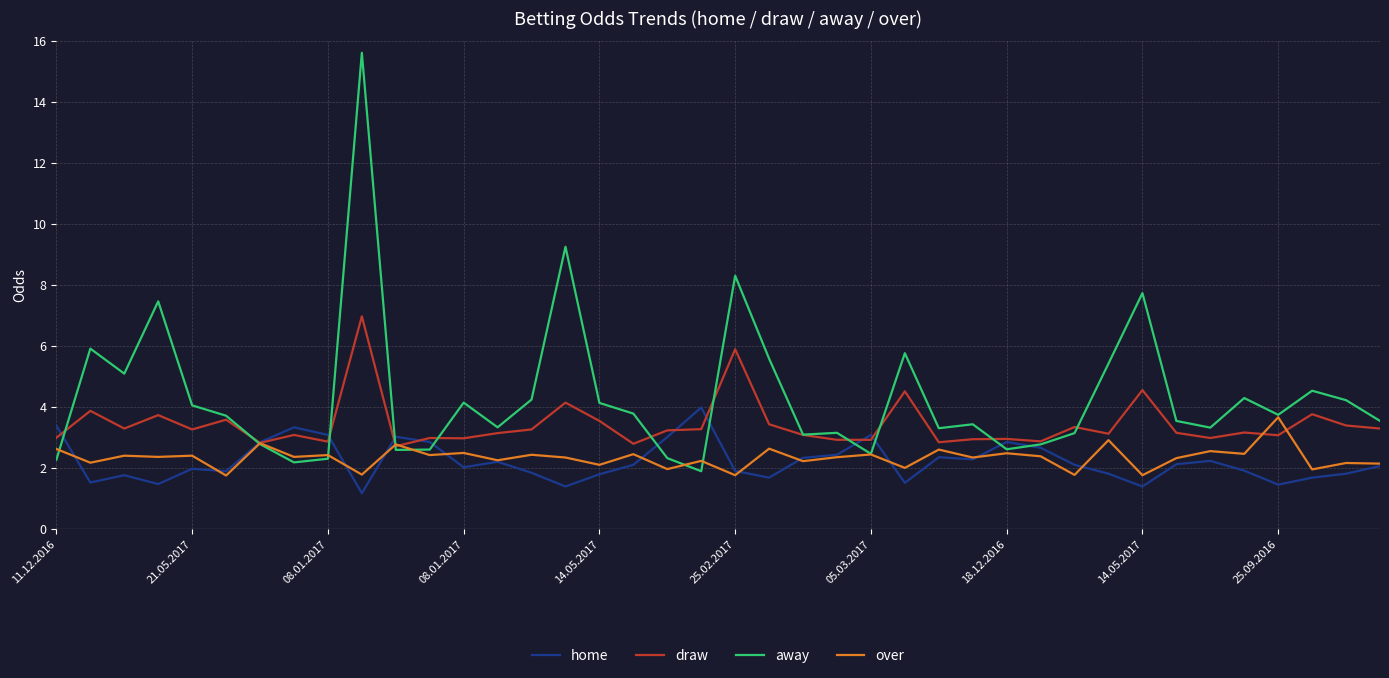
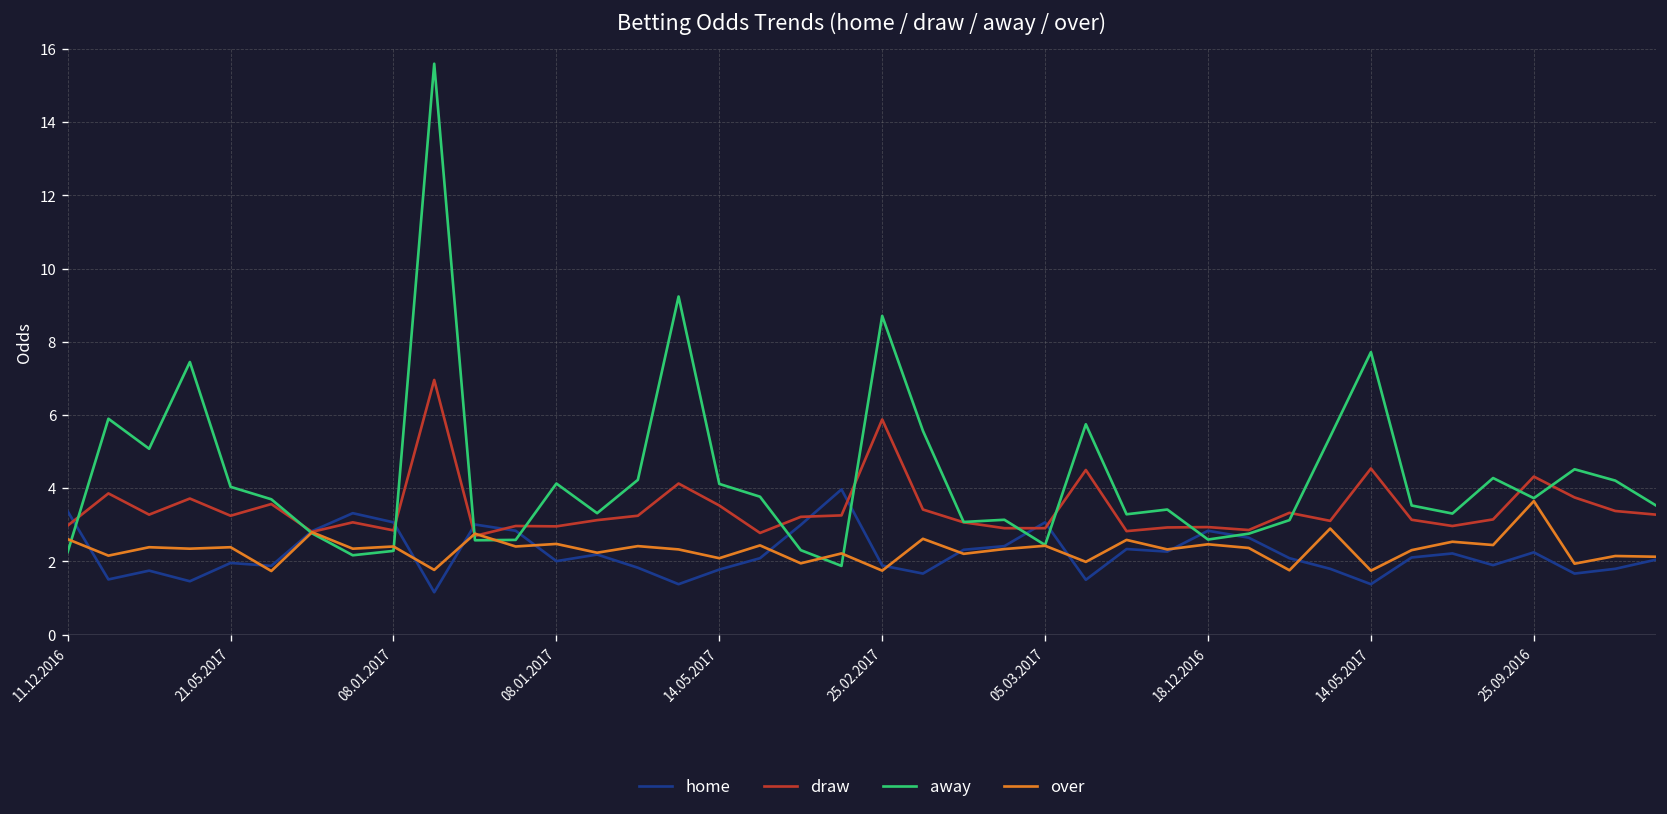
  {
    "home": {
      "25.02.2017": 1.9,
      "18.12.2016": 2.8,
-     "25.09.2016": 1.4
+     "25.09.2016": 2.3
    },
    "draw": {
      "25.02.2017": 5.9,
      "18.12.2016": 2.9,
-     "25.09.2016": 3.1
+     "25.09.2016": 4.3
    },
    "away": {
-     "25.02.2017": 8.3,
+     "25.02.2017": 8.7,
      "18.12.2016": 2.6
    },
    "over": {
      "25.02.2017": 1.8,
      "18.12.2016": 2.5
    }
  }
